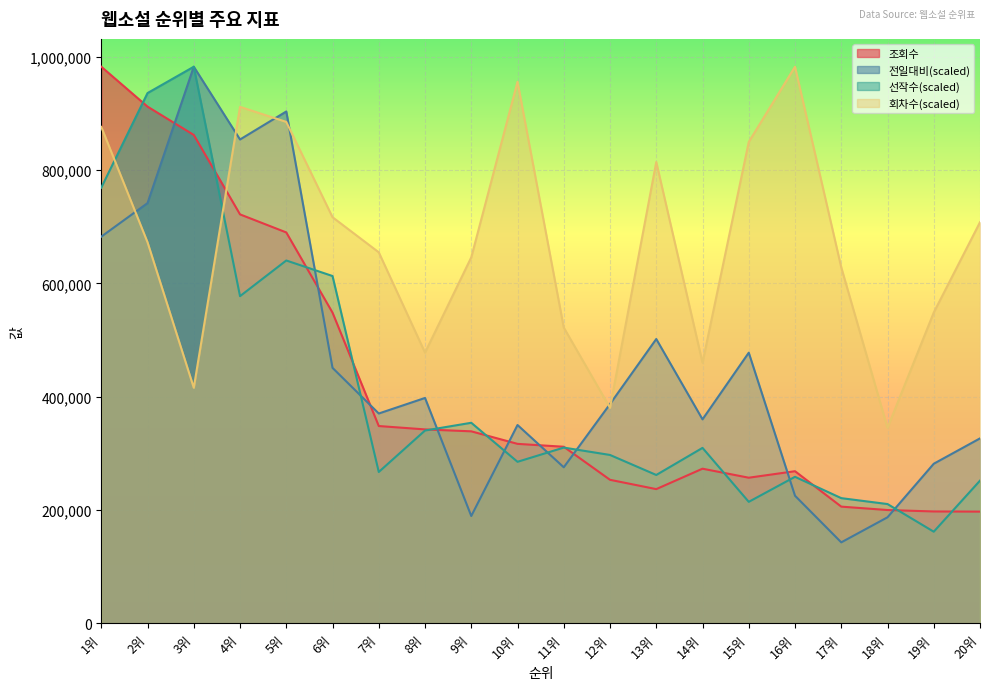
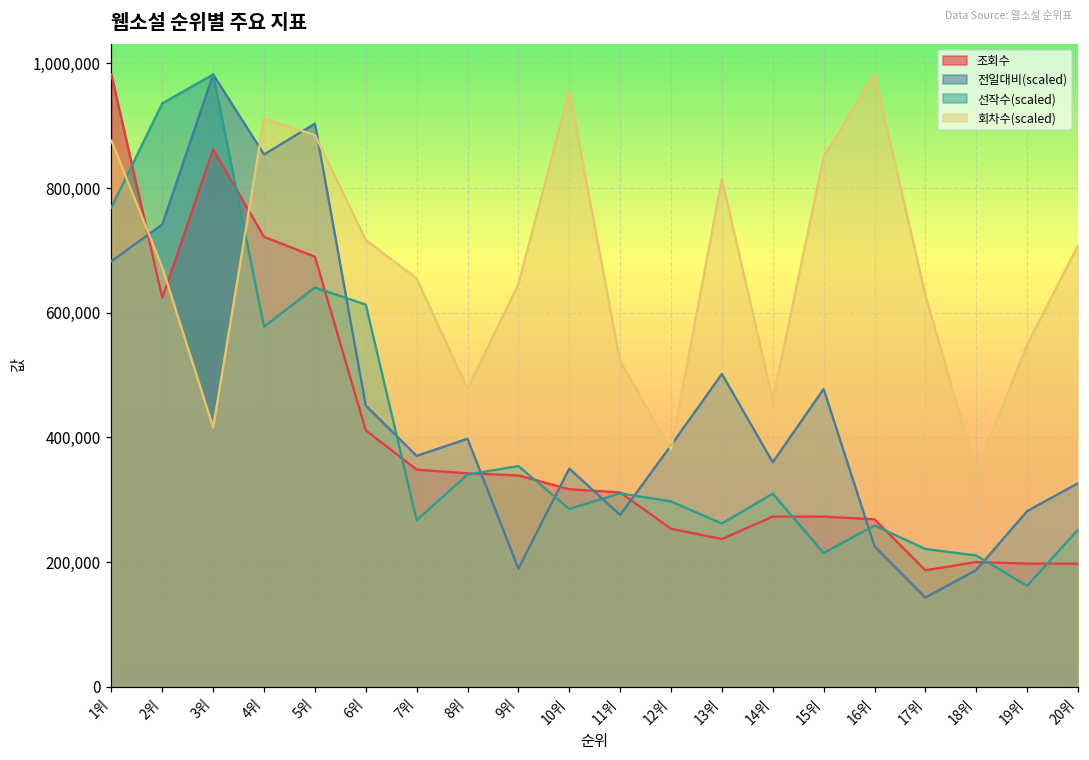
  {
    "조회수": {
      "1위": "980,000",
-     "2위": "910,000",
+     "2위": "620,000",
      "3위": "860,000",
      "4위": "720,000",
      "5위": "690,000",
-     "6위": "550,000",
+     "6위": "410,000",
      "7위": "350,000",
      "9위": "340,000",
      "10위": "320,000",
      "12위": "250,000",
      "13위": "240,000",
      "14위": "270,000",
-     "15위": "260,000",
+     "15위": "270,000",
      "16위": "270,000",
-     "17위": "210,000",
+     "17위": "190,000",
      "18위": "200,000",
      "19위": "200,000",
      "20위": "200,000"
    },
    "회차수(scaled)": {
      "1위": "880,000",
      "2위": "670,000",
      "3위": "420,000",
      "4위": "910,000",
      "5위": "880,000",
      "6위": "720,000",
      "7위": "650,000",
      "8위": "480,000",
      "9위": "650,000",
      "10위": "960,000",
      "11위": "520,000",
      "12위": "380,000",
      "13위": "810,000",
      "14위": "460,000",
      "15위": "850,000",
      "16위": "980,000",
      "17위": "630,000",
      "18위": "350,000",
      "19위": "550,000",
      "20위": "710,000"
    }
  }
